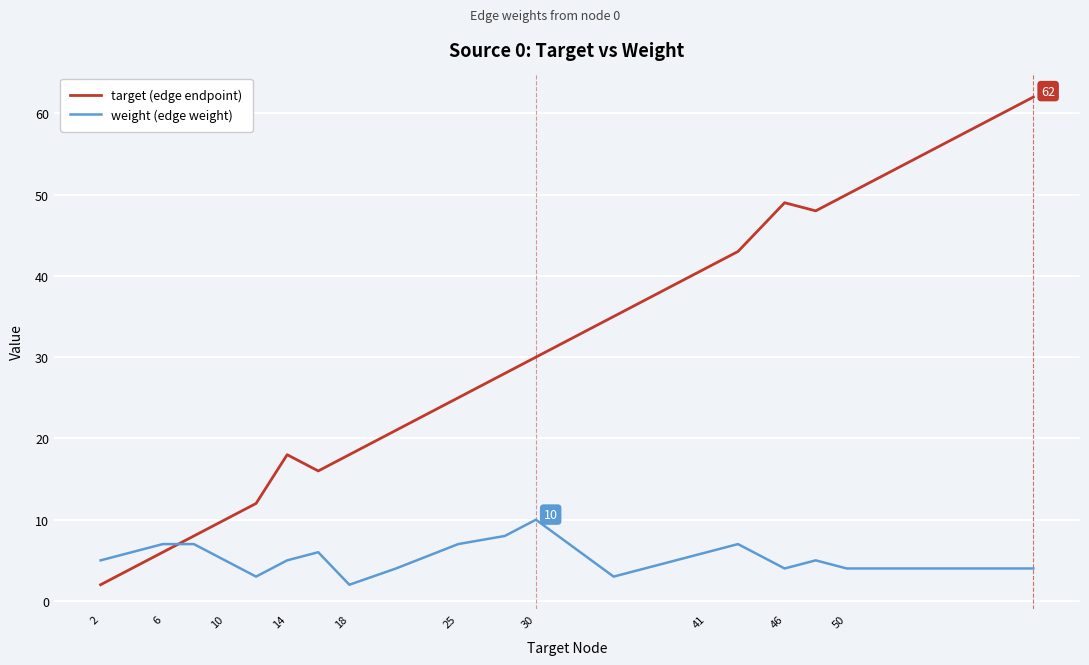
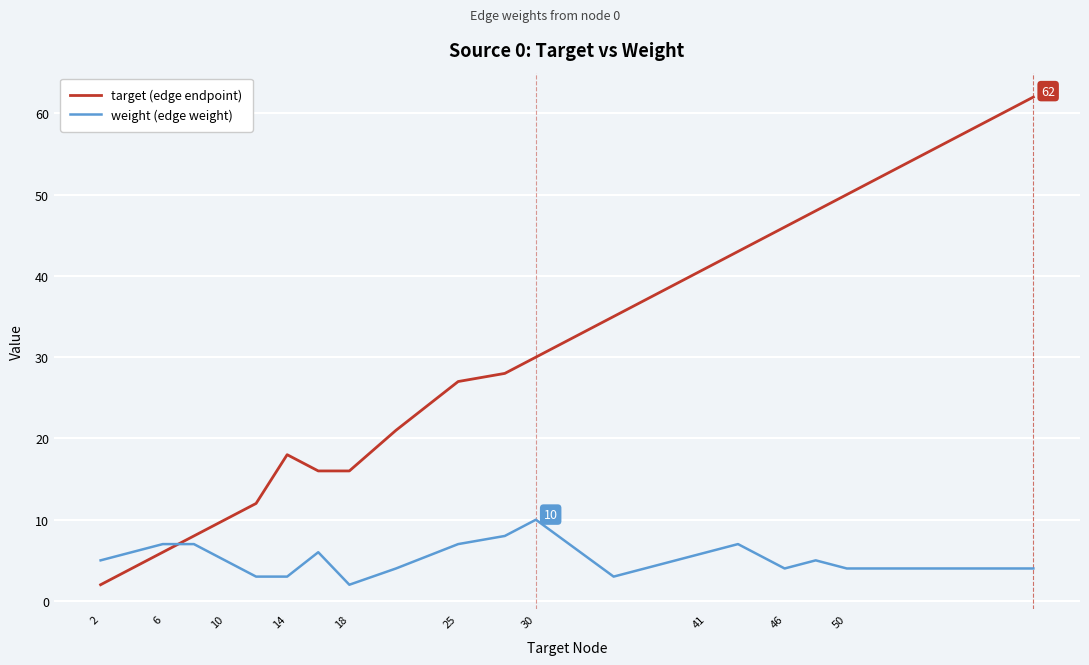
  {
    "target (edge endpoint)": {
      "2": 2,
      "6": 6,
      "10": 10,
      "14": 18,
-     "18": 18,
-     "25": 25,
+     "18": 16,
+     "25": 27,
      "30": 30,
      "41": 41,
-     "46": 49,
+     "46": 46,
      "50": 50
    },
    "weight (edge weight)": {
      "2": 5,
      "6": 7,
      "10": 5,
-     "14": 5,
+     "14": 3,
      "18": 2,
      "25": 7,
      "41": 6,
      "46": 4,
      "50": 4
    }
  }
